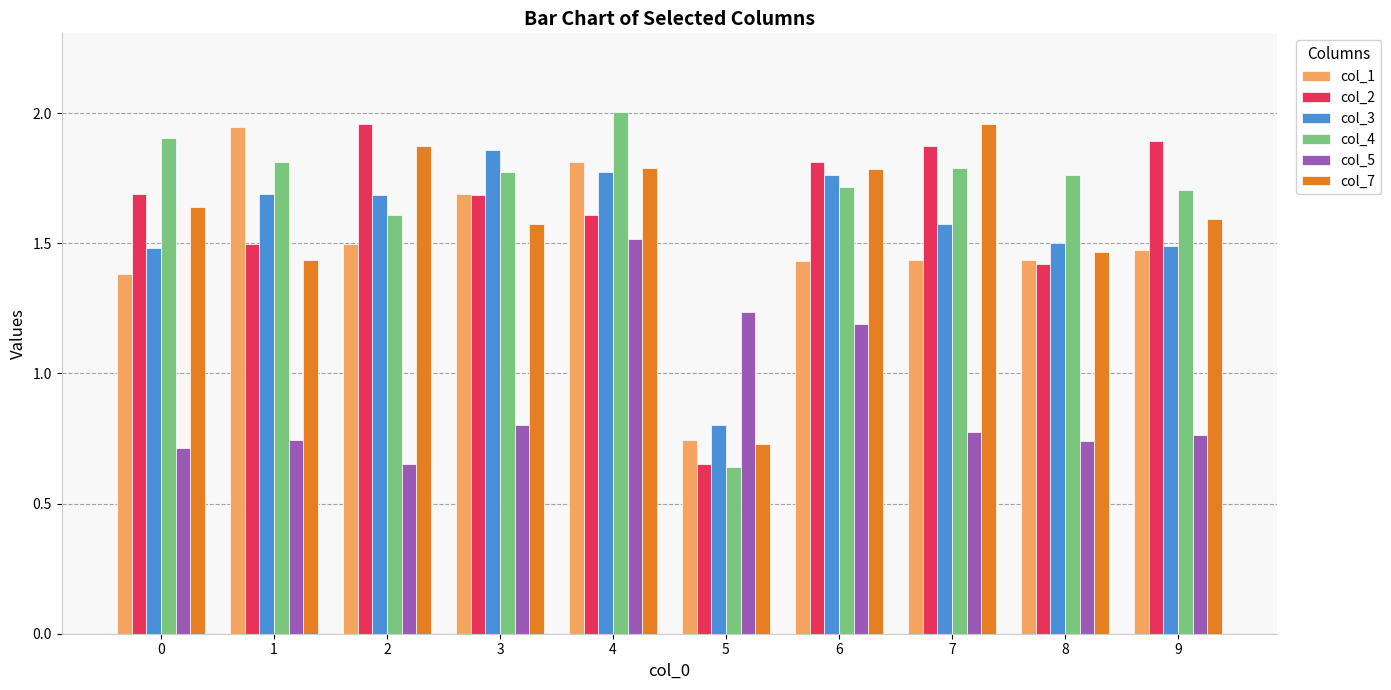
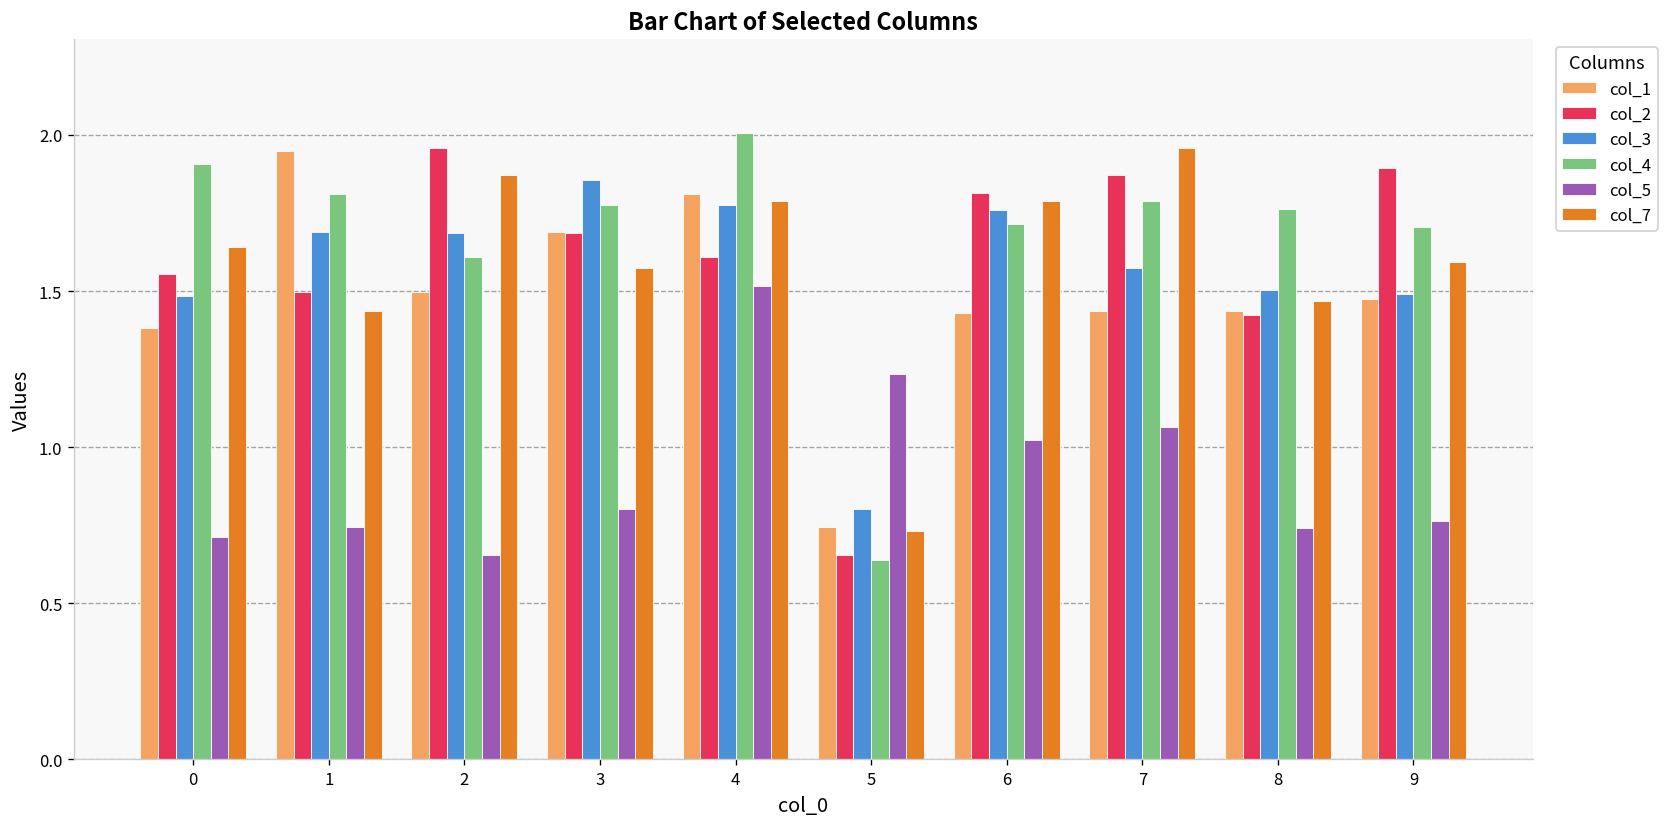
  {
    "col_1": {
      "0": 1.38,
      "1": 1.95,
      "2": 1.50,
      "3": 1.69,
      "4": 1.81,
      "5": 0.74,
      "6": 1.43,
      "7": 1.44,
      "8": 1.44,
      "9": 1.47
    },
    "col_2": {
-     "0": 1.69,
+     "0": 1.56,
      "1": 1.50,
      "2": 1.96,
      "3": 1.69,
      "4": 1.61,
      "5": 0.65,
      "6": 1.81,
      "7": 1.87,
      "8": 1.42,
      "9": 1.90
    },
    "col_3": {
      "0": 1.48,
      "1": 1.69,
      "2": 1.69,
      "3": 1.86,
      "4": 1.78,
      "5": 0.80,
      "6": 1.76,
      "7": 1.57,
      "8": 1.50,
      "9": 1.49
    },
    "col_4": {
      "0": 1.91,
      "1": 1.81,
      "2": 1.61,
      "3": 1.78,
      "4": 2.01,
      "5": 0.64,
      "6": 1.72,
      "7": 1.79,
      "8": 1.76,
      "9": 1.71
    },
    "col_5": {
      "0": 0.71,
      "1": 0.74,
      "2": 0.65,
      "3": 0.80,
      "4": 1.52,
      "5": 1.23,
-     "6": 1.19,
-     "7": 0.77,
+     "6": 1.02,
+     "7": 1.06,
      "8": 0.74,
      "9": 0.76
    },
    "col_7": {
      "0": 1.64,
      "1": 1.44,
      "2": 1.87,
      "3": 1.57,
      "4": 1.79,
      "5": 0.73,
      "6": 1.79,
      "7": 1.96,
      "8": 1.47,
      "9": 1.59
    }
  }
